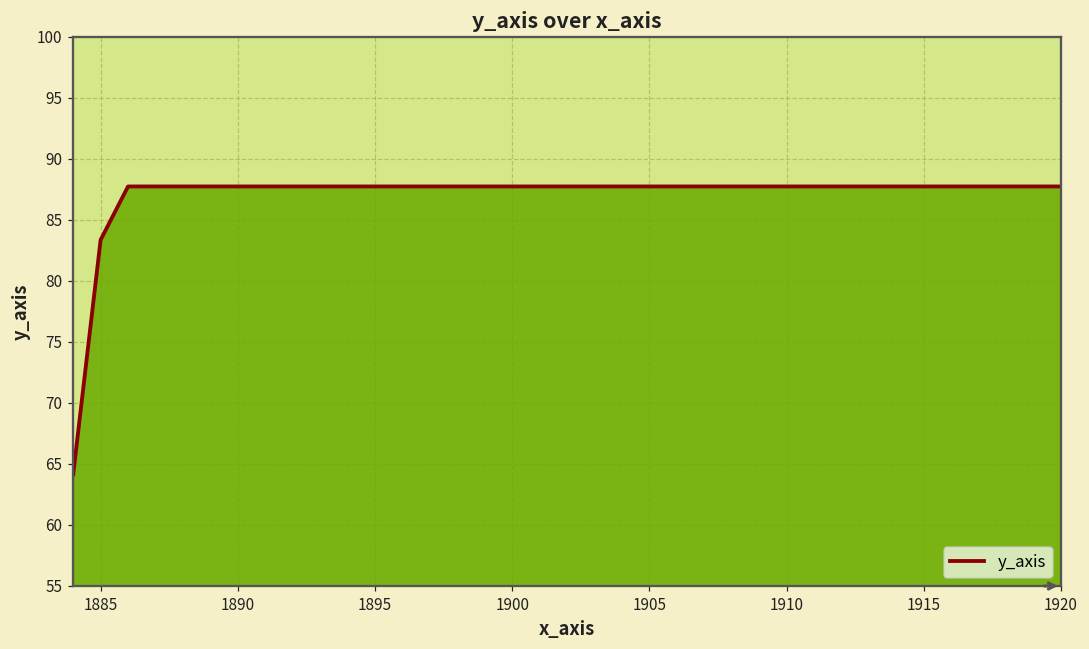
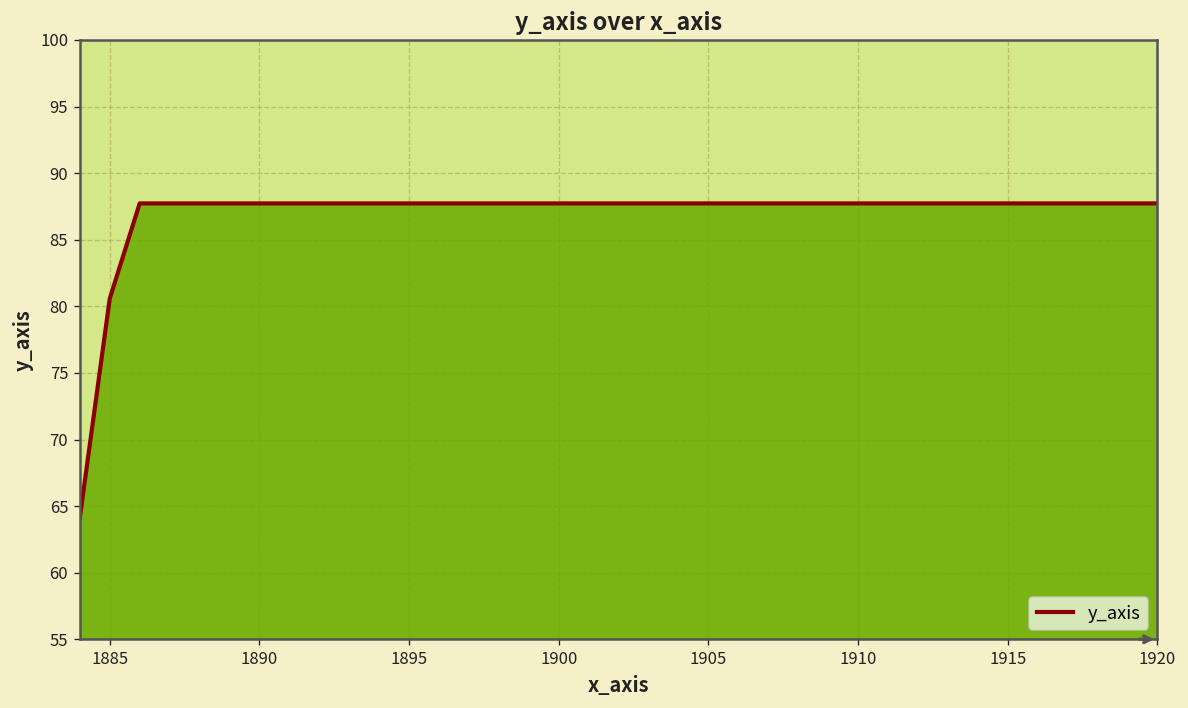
  {
-   "1885": 83.4,
+   "1885": 80.6,
    "1890": 87.7,
    "1895": 87.7,
    "1900": 87.7,
    "1905": 87.7,
    "1910": 87.7,
    "1915": 87.7,
    "1920": 87.7
  }
